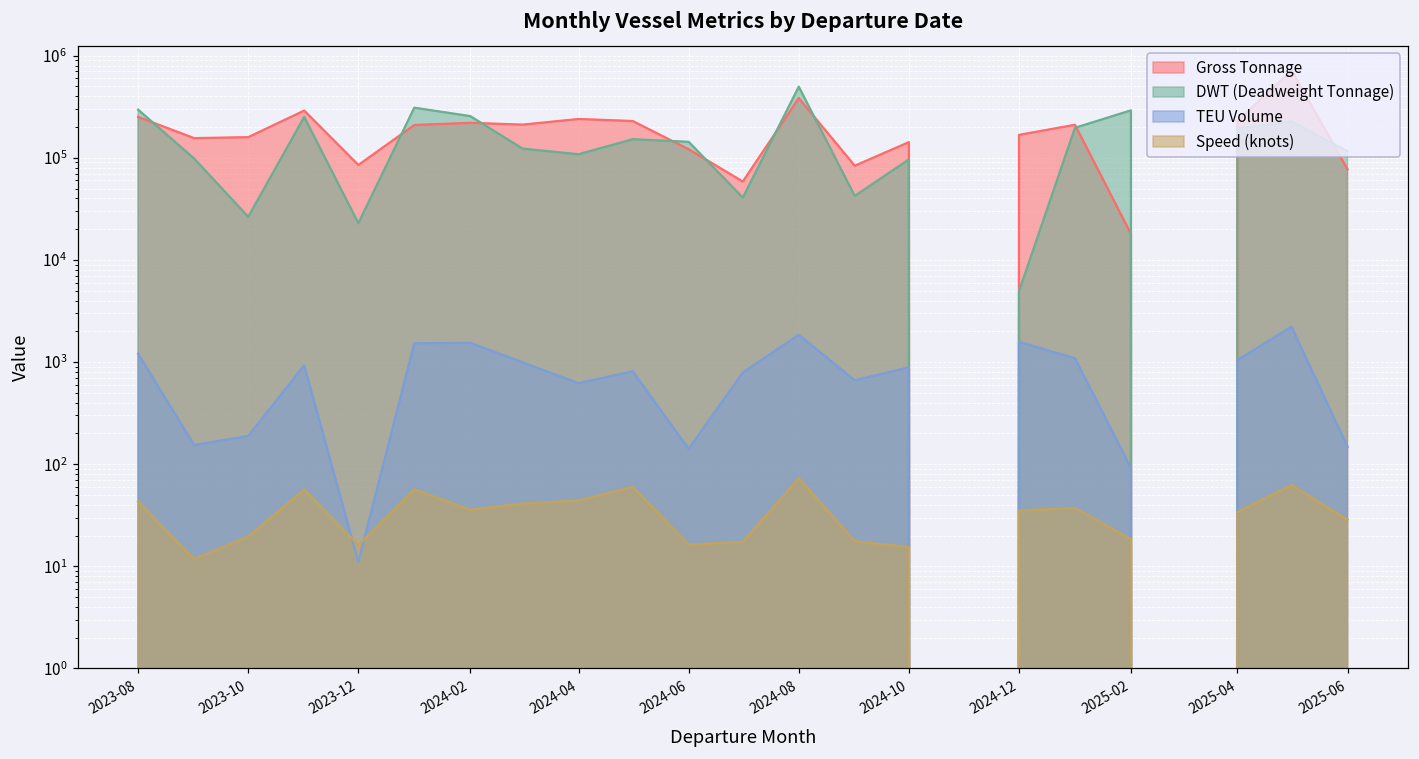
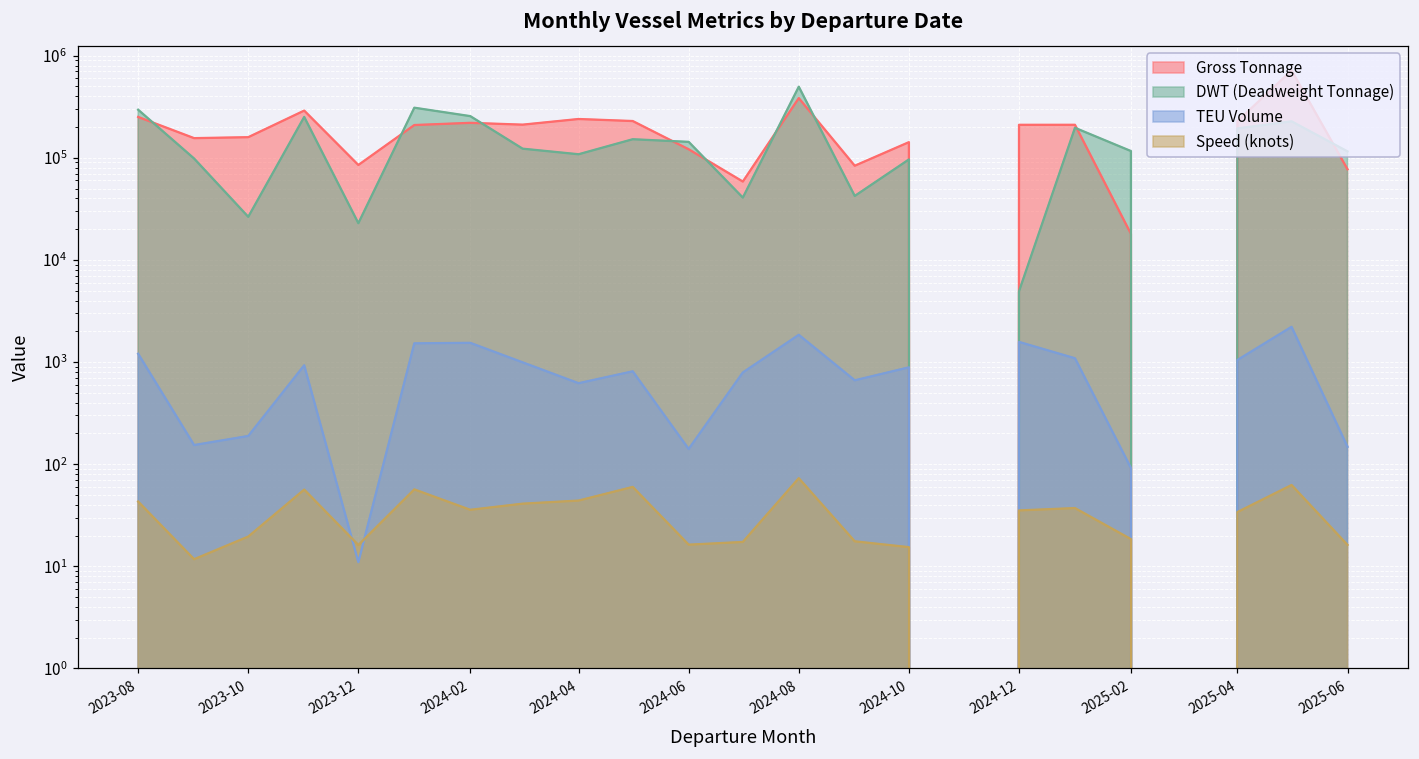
  {
    "Gross Tonnage": {
      "2023-08": 250000,
      "2023-10": 160000,
      "2023-12": 90000,
      "2024-02": 220000,
      "2024-04": 240000,
      "2024-06": 120000,
      "2024-08": 380000,
      "2024-10": 140000,
-     "2024-12": 170000,
+     "2024-12": 210000,
      "2025-02": 18000,
      "2025-06": 80000
    },
    "DWT (Deadweight Tonnage)": {
      "2023-08": 300000,
      "2023-10": 26000,
      "2023-12": 23000,
      "2024-02": 260000,
      "2024-04": 110000,
      "2024-06": 140000,
      "2024-08": 500000,
      "2024-10": 100000,
      "2024-12": 5000,
-     "2025-02": 290000
+     "2025-02": 120000
    },
    "TEU Volume": {
      "2023-08": 1200,
      "2023-10": 190,
      "2023-12": 11,
      "2024-02": 1500,
      "2024-04": 600,
      "2024-06": 140,
      "2024-08": 1800,
      "2024-10": 900,
      "2024-12": 1600,
      "2025-02": 90,
      "2025-04": 1000,
      "2025-06": 150
    },
    "Speed (knots)": {
      "2023-08": 40,
      "2023-10": 20,
      "2023-12": 16,
      "2024-02": 36,
      "2024-04": 40,
      "2024-06": 16,
      "2024-08": 70,
      "2024-10": 15,
      "2024-12": 35,
      "2025-02": 18,
      "2025-04": 34,
-     "2025-06": 29
+     "2025-06": 16
    }
  }
